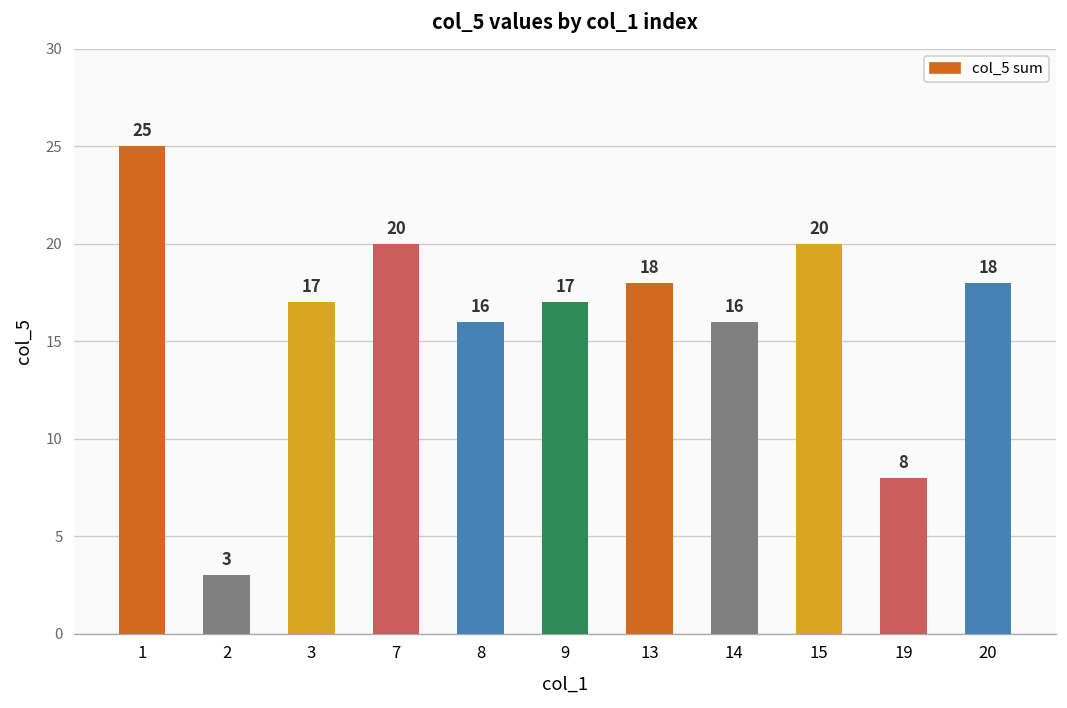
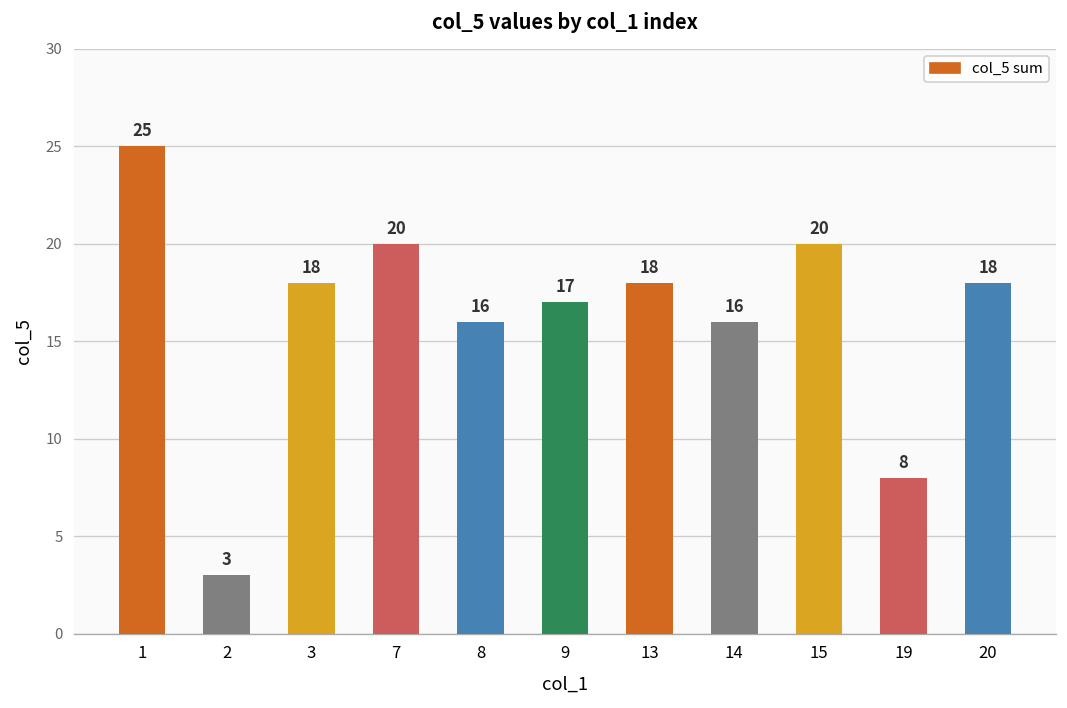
  {
    "1": 25,
    "2": 3,
-   "3": 17,
+   "3": 18,
    "7": 20,
    "8": 16,
    "9": 17,
    "13": 18,
    "14": 16,
    "15": 20,
    "19": 8,
    "20": 18
  }
